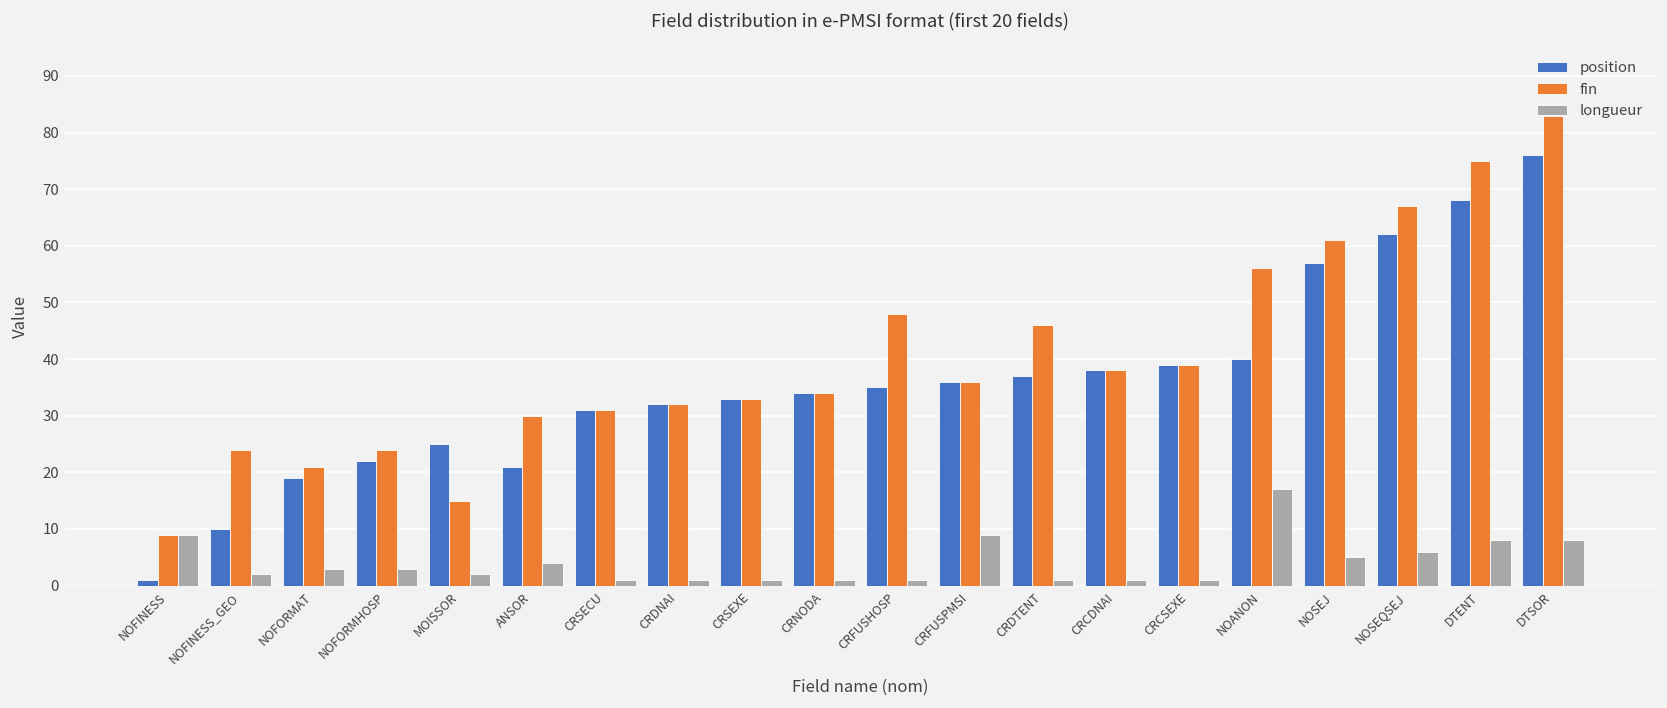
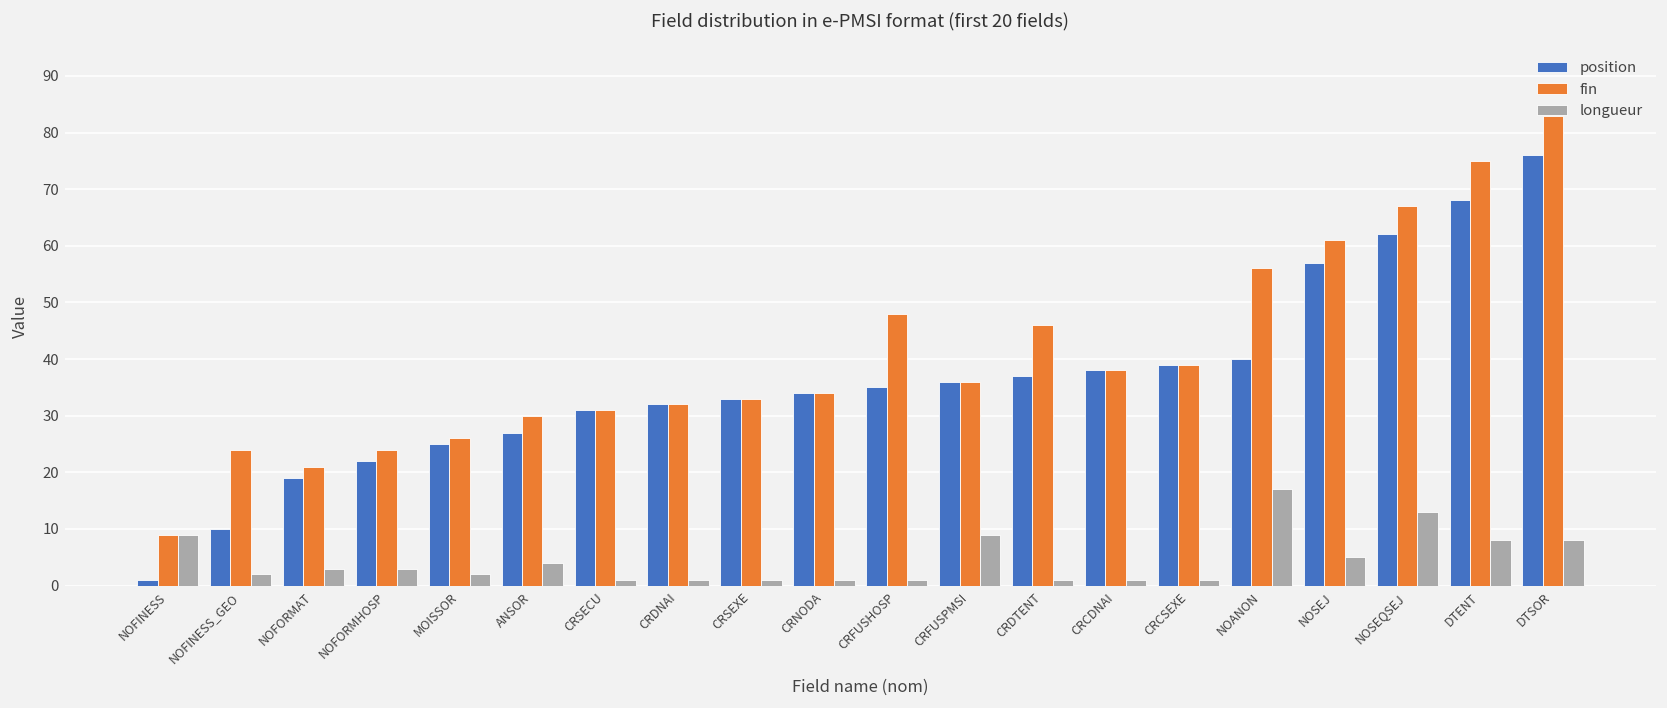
  {
    "position": {
      "NOFINESS": 1,
      "NOFINESS_GEO": 10,
      "NOFORMAT": 19,
      "NOFORMHOSP": 22,
      "MOISSOR": 25,
-     "ANSOR": 21,
+     "ANSOR": 27,
      "CRSECU": 31,
      "CRDNAI": 32,
      "CRSEXE": 33,
      "CRNODA": 34,
      "CRFUSHOSP": 35,
      "CRFUSPMSI": 36,
      "CRDTENT": 37,
      "CRCDNAI": 38,
      "CRCSEXE": 39,
      "NOANON": 40,
      "NOSEJ": 57,
      "NOSEQSEJ": 62,
      "DTENT": 68,
      "DTSOR": 76
    },
    "fin": {
      "NOFINESS": 9,
      "NOFINESS_GEO": 24,
      "NOFORMAT": 21,
      "NOFORMHOSP": 24,
-     "MOISSOR": 15,
+     "MOISSOR": 26,
      "ANSOR": 30,
      "CRSECU": 31,
      "CRDNAI": 32,
      "CRSEXE": 33,
      "CRNODA": 34,
      "CRFUSHOSP": 48,
      "CRFUSPMSI": 36,
      "CRDTENT": 46,
      "CRCDNAI": 38,
      "CRCSEXE": 39,
      "NOANON": 56,
      "NOSEJ": 61,
      "NOSEQSEJ": 67,
      "DTENT": 75,
      "DTSOR": 83
    },
    "longueur": {
      "NOFINESS": 9,
      "NOFINESS_GEO": 2,
      "NOFORMAT": 3,
      "NOFORMHOSP": 3,
      "MOISSOR": 2,
      "ANSOR": 4,
      "CRSECU": 1,
      "CRDNAI": 1,
      "CRSEXE": 1,
      "CRNODA": 1,
      "CRFUSHOSP": 1,
      "CRFUSPMSI": 9,
      "CRDTENT": 1,
      "CRCDNAI": 1,
      "CRCSEXE": 1,
      "NOANON": 17,
      "NOSEJ": 5,
-     "NOSEQSEJ": 6,
+     "NOSEQSEJ": 13,
      "DTENT": 8,
      "DTSOR": 8
    }
  }
